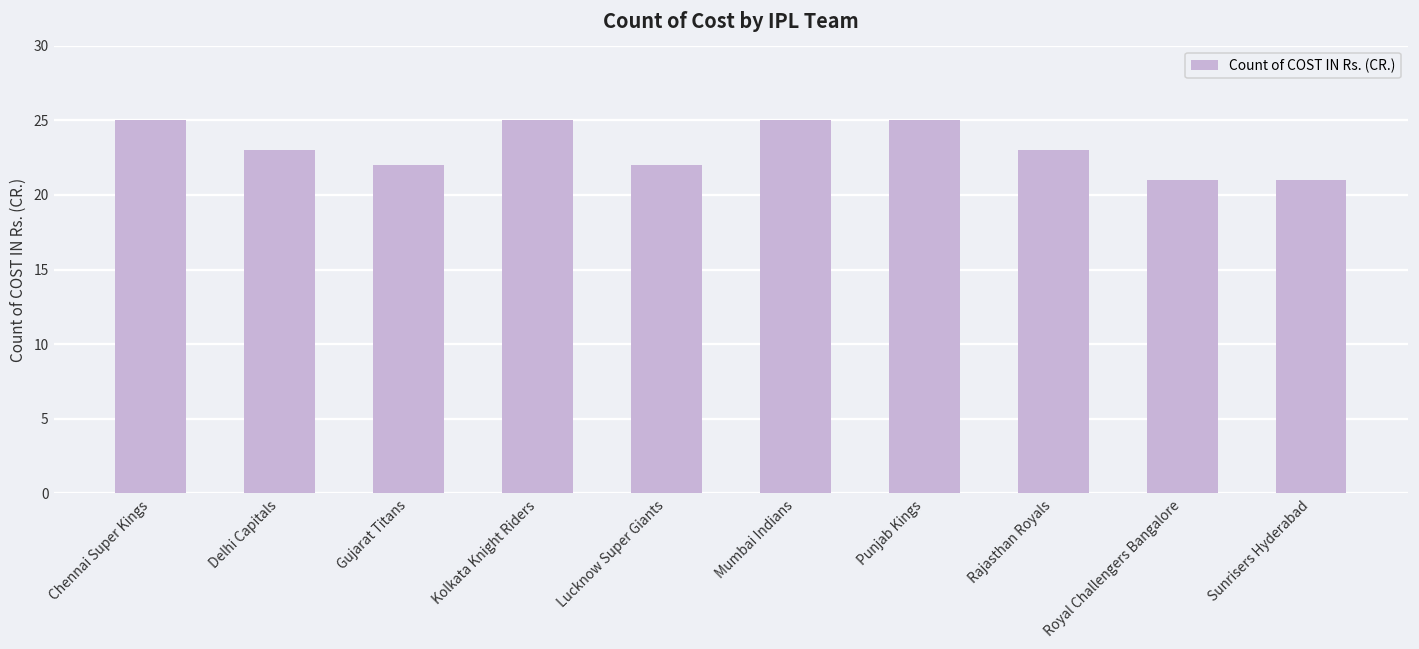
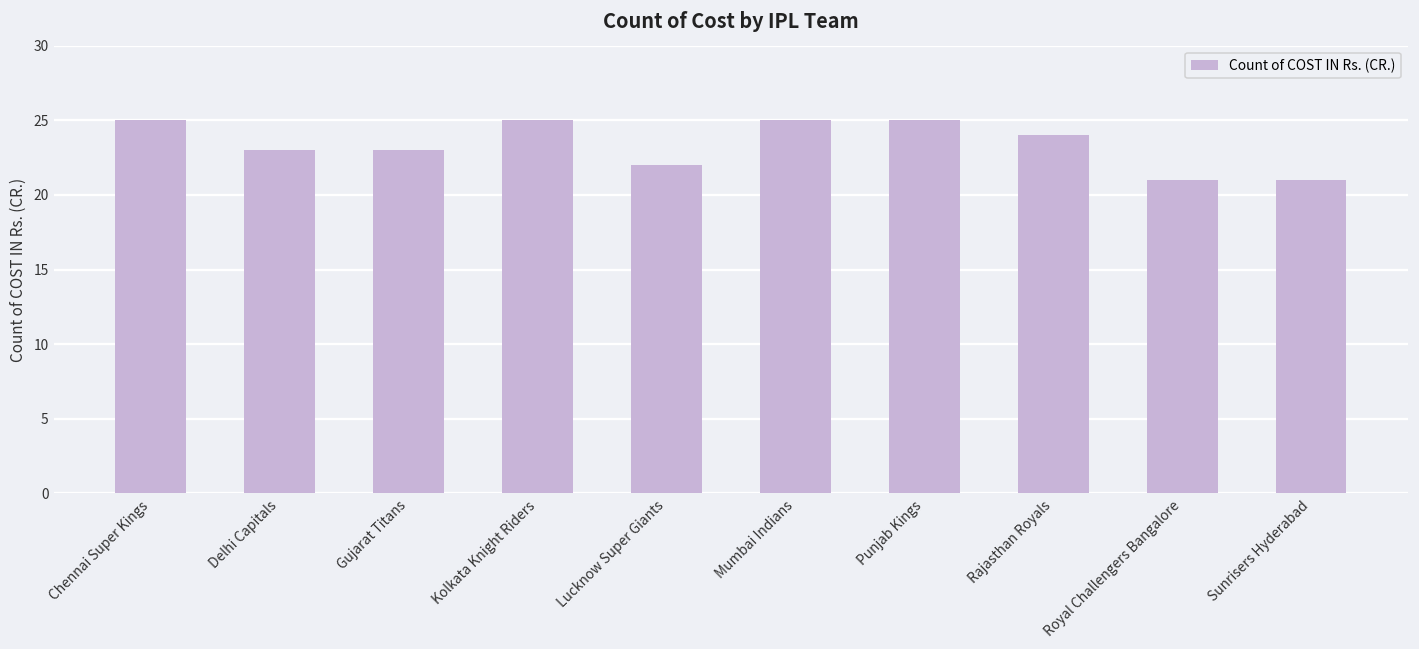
  {
    "Chennai Super Kings": 25,
    "Delhi Capitals": 23,
-   "Gujarat Titans": 22,
+   "Gujarat Titans": 23,
    "Kolkata Knight Riders": 25,
    "Lucknow Super Giants": 22,
    "Mumbai Indians": 25,
    "Punjab Kings": 25,
-   "Rajasthan Royals": 23,
+   "Rajasthan Royals": 24,
    "Royal Challengers Bangalore": 21,
    "Sunrisers Hyderabad": 21
  }
